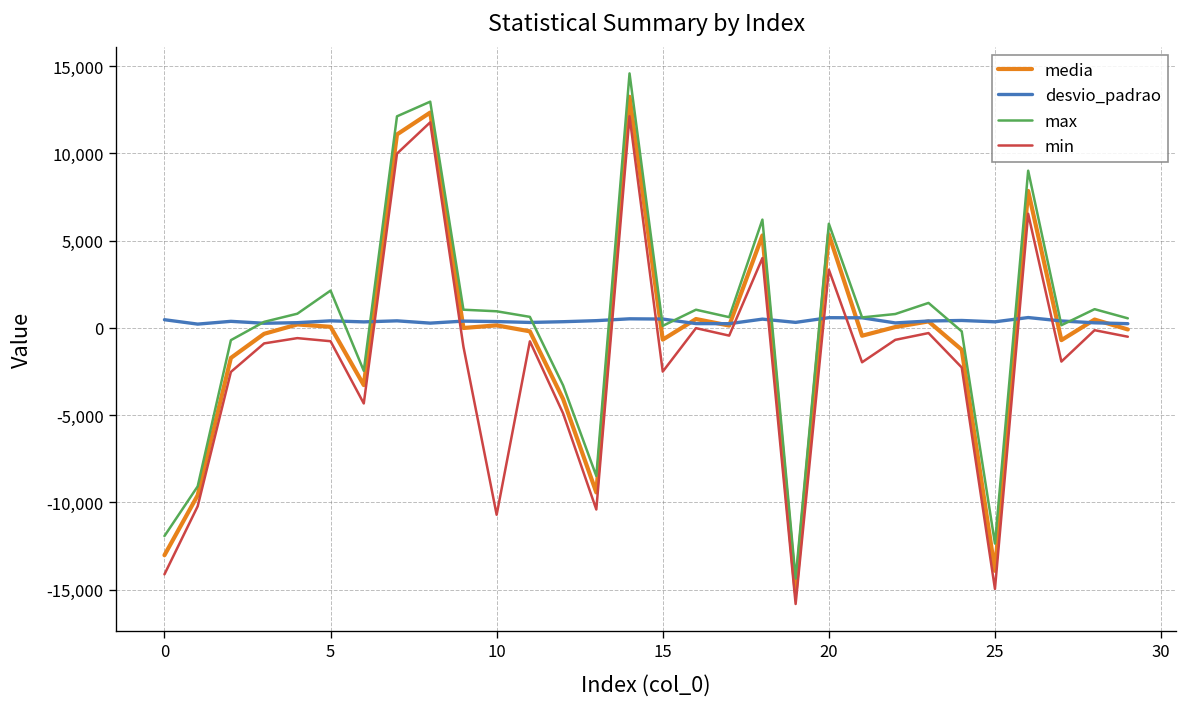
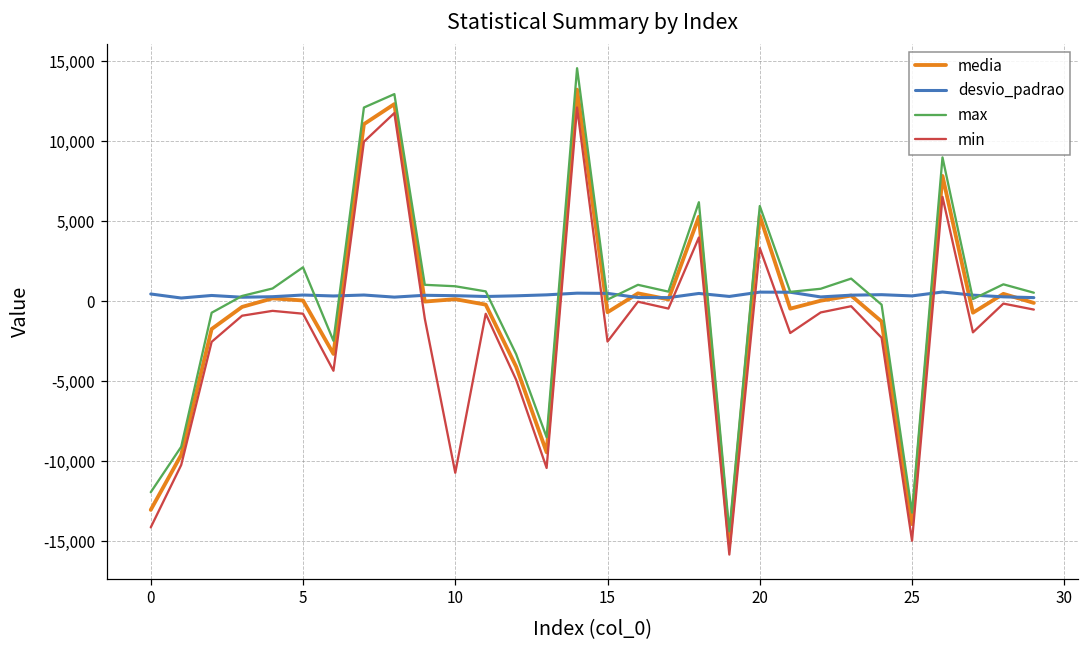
  {
    "media": {
      "0": "-13,000",
      "5": "100",
      "10": "100",
      "15": "-700",
      "20": "5,300",
      "25": "-13,900"
    },
    "desvio_padrao": {
      "0": "500",
      "5": "400",
      "10": "400",
      "15": "500",
      "20": "600",
      "25": "300"
    },
    "max": {
      "0": "-11,900",
      "5": "2,100",
      "10": "900",
      "15": "100",
      "20": "6,000",
-     "25": "-12,400"
+     "25": "-13,200"
    },
    "min": {
      "0": "-14,100",
      "5": "-800",
      "10": "-10,700",
      "15": "-2,500",
      "20": "3,300",
      "25": "-15,000"
    }
  }
